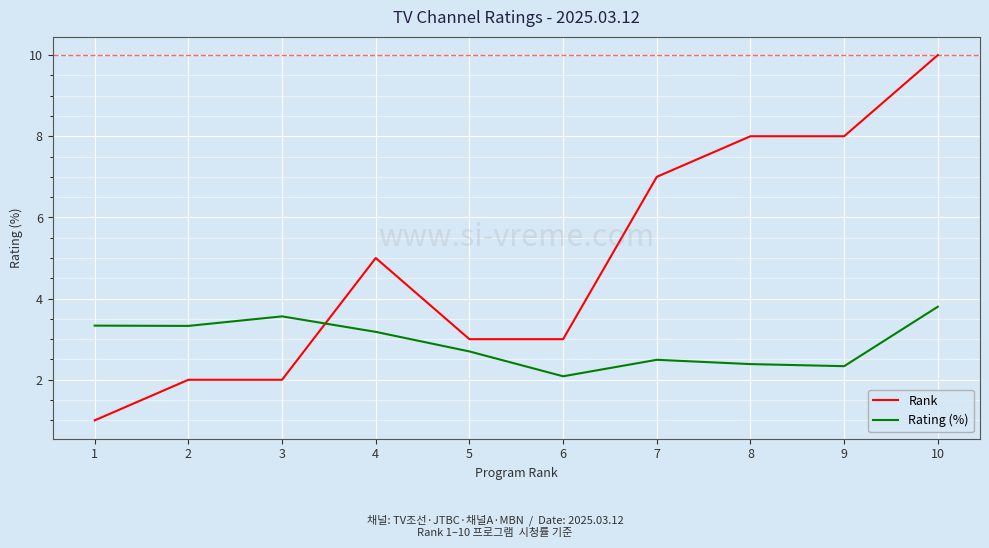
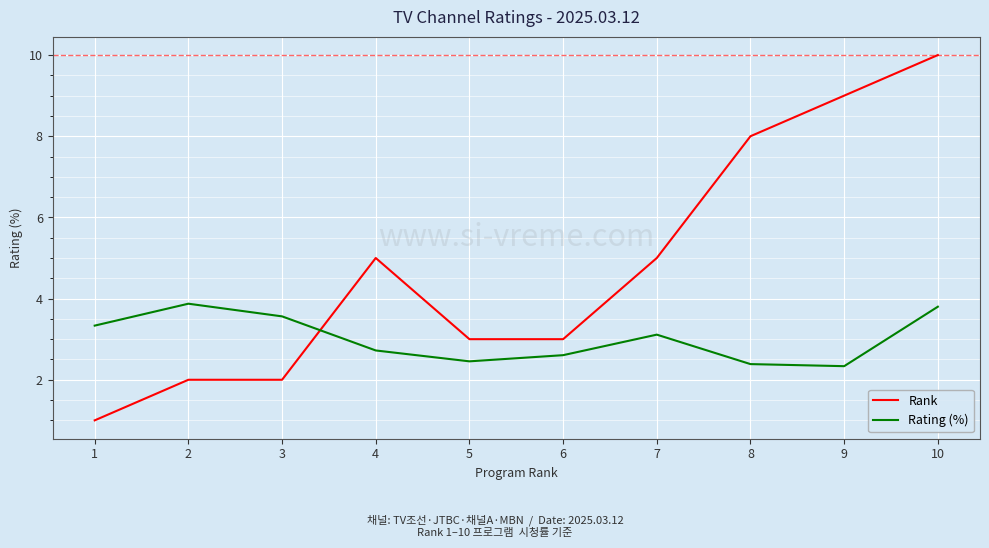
  {
    "Rank": {
      "1": 1,
      "2": 2,
      "3": 2,
      "4": 5,
      "5": 3,
      "6": 3,
-     "7": 7,
+     "7": 5,
      "8": 8,
-     "9": 8,
+     "9": 9,
      "10": 10
    },
    "Rating (%)": {
      "1": 3.3,
-     "2": 3.3,
+     "2": 3.9,
      "3": 3.6,
-     "4": 3.2,
-     "5": 2.7,
-     "6": 2.1,
-     "7": 2.5,
+     "4": 2.7,
+     "5": 2.5,
+     "6": 2.6,
+     "7": 3.1,
      "8": 2.4,
      "9": 2.3,
      "10": 3.8
    }
  }
